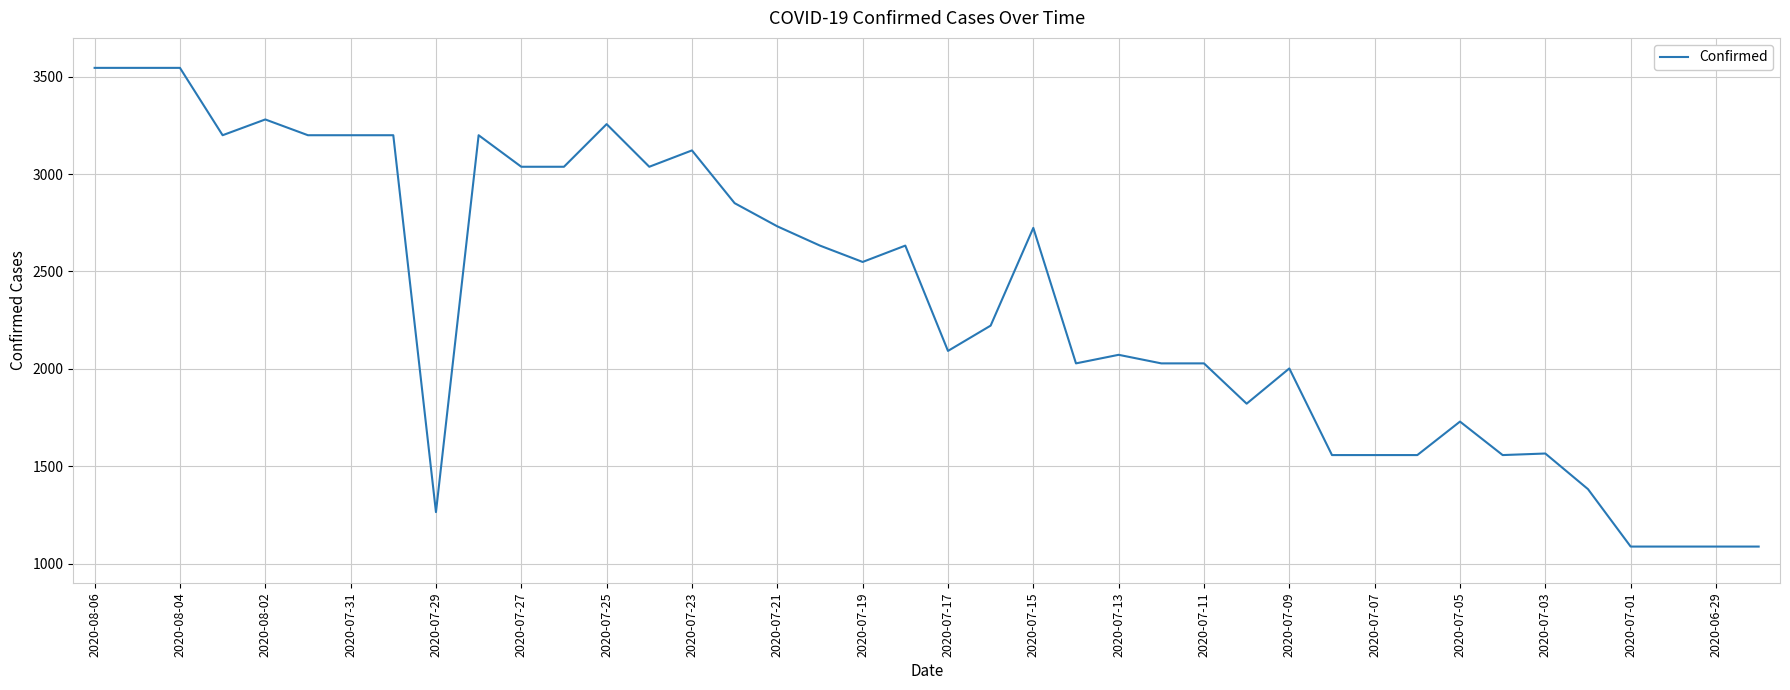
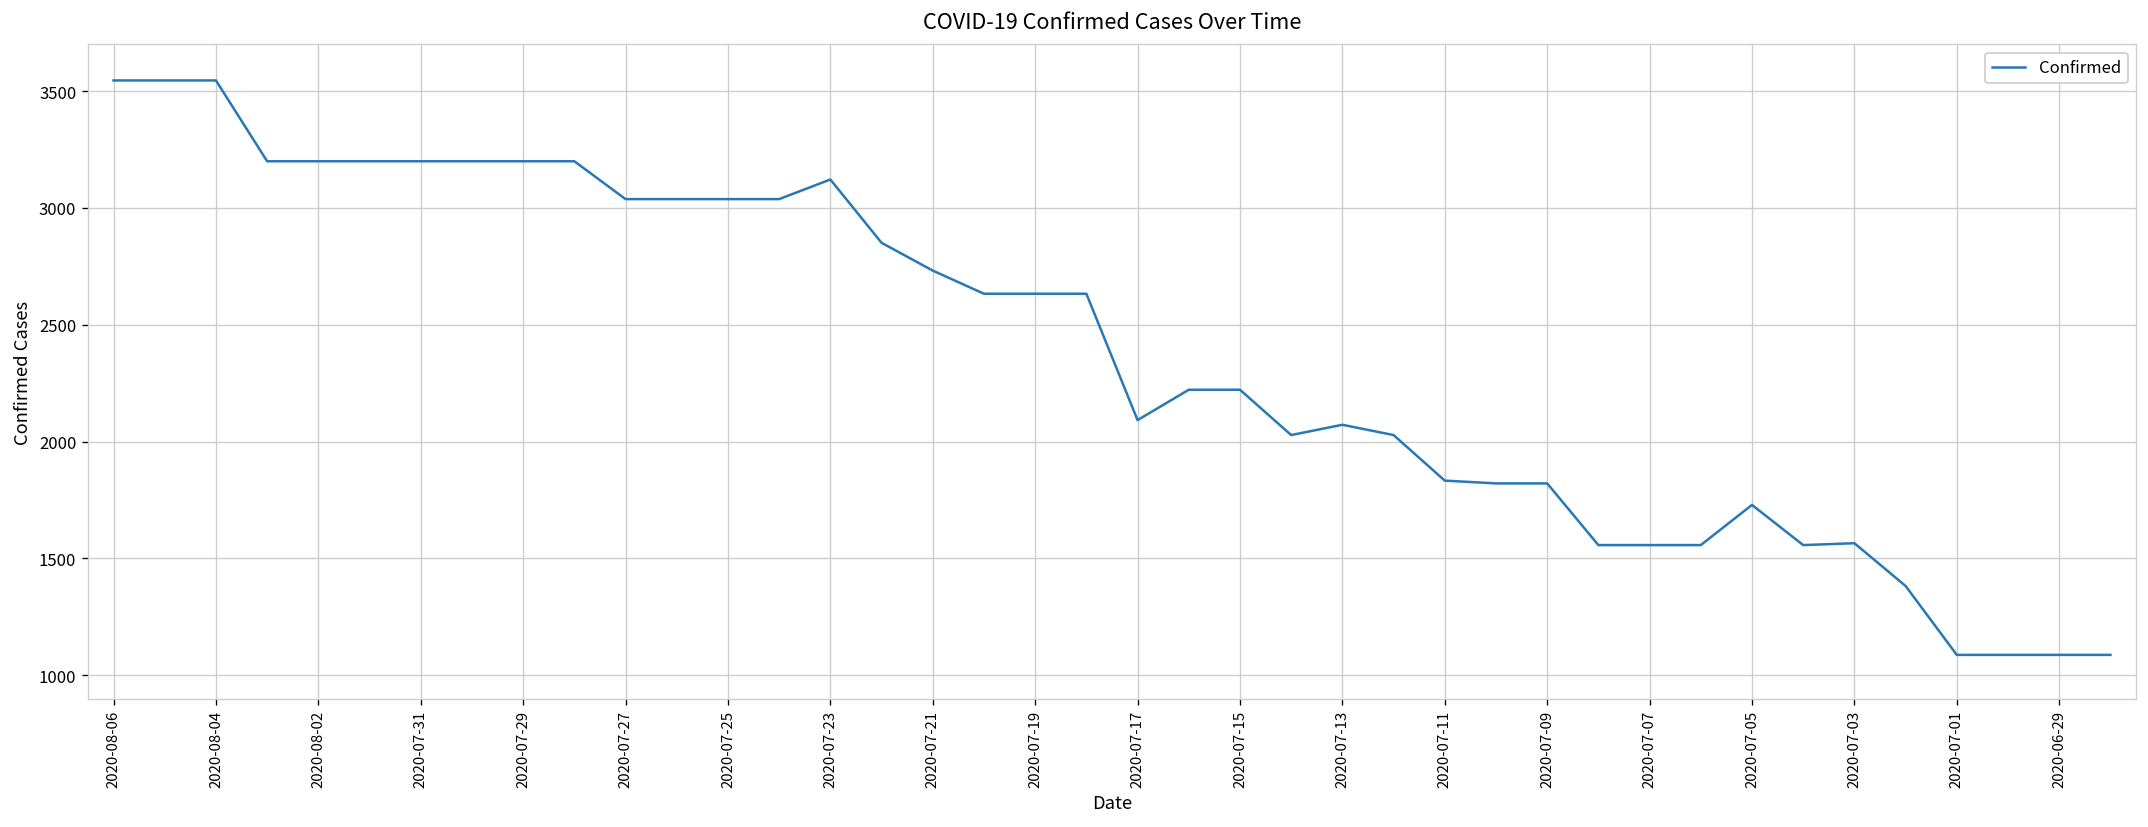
  {
    "2020-08-06": 3550,
    "2020-08-04": 3550,
-   "2020-08-02": 3280,
+   "2020-08-02": 3200,
    "2020-07-31": 3200,
-   "2020-07-29": 1260,
+   "2020-07-29": 3200,
    "2020-07-27": 3040,
-   "2020-07-25": 3260,
+   "2020-07-25": 3040,
    "2020-07-23": 3120,
    "2020-07-21": 2730,
-   "2020-07-19": 2550,
+   "2020-07-19": 2630,
    "2020-07-17": 2090,
-   "2020-07-15": 2720,
+   "2020-07-15": 2220,
    "2020-07-13": 2070,
-   "2020-07-11": 2030,
-   "2020-07-09": 2000,
+   "2020-07-11": 1830,
+   "2020-07-09": 1820,
    "2020-07-07": 1560,
    "2020-07-05": 1730,
    "2020-07-03": 1570,
    "2020-07-01": 1090,
    "2020-06-29": 1090
  }
